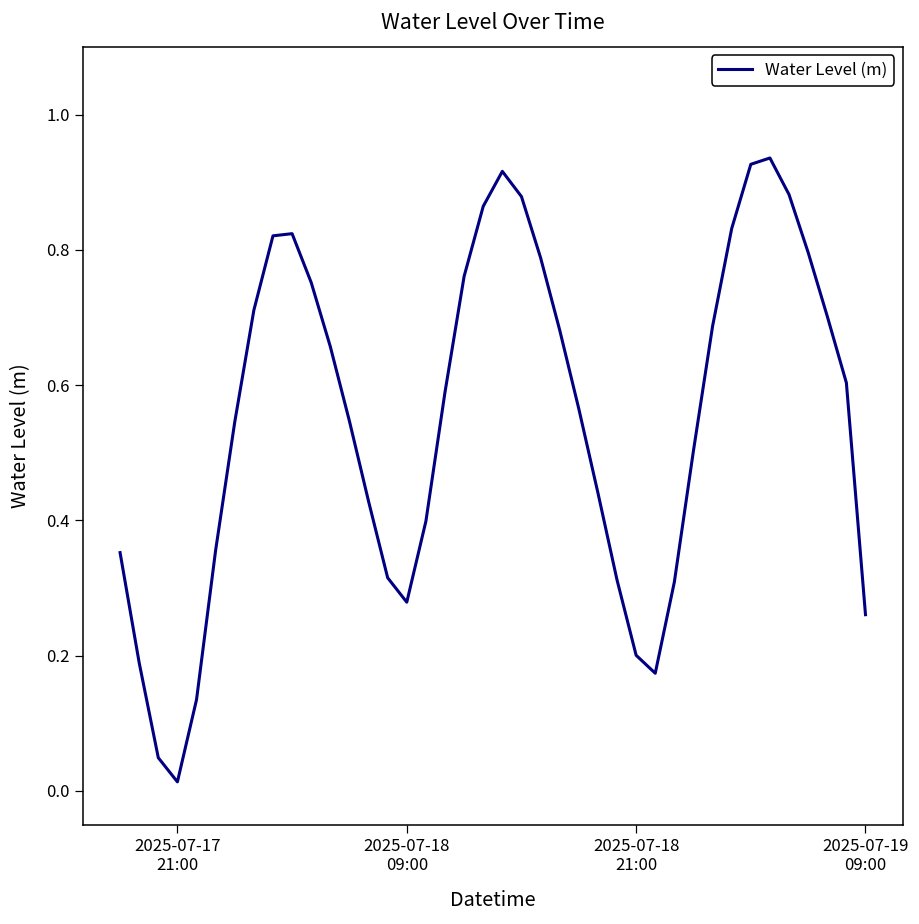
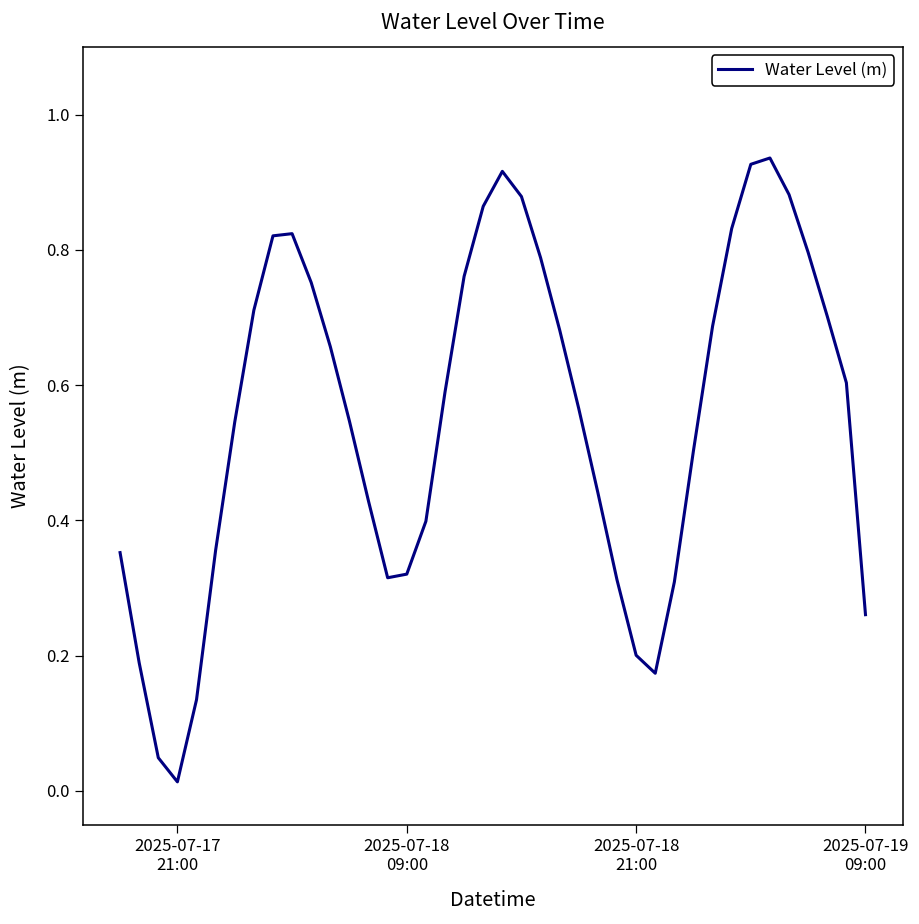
  {
    "2025-07-17 21:00": 0.01,
-   "2025-07-18 09:00": 0.28,
+   "2025-07-18 09:00": 0.32,
    "2025-07-18 21:00": 0.20,
    "2025-07-19 09:00": 0.26
  }
